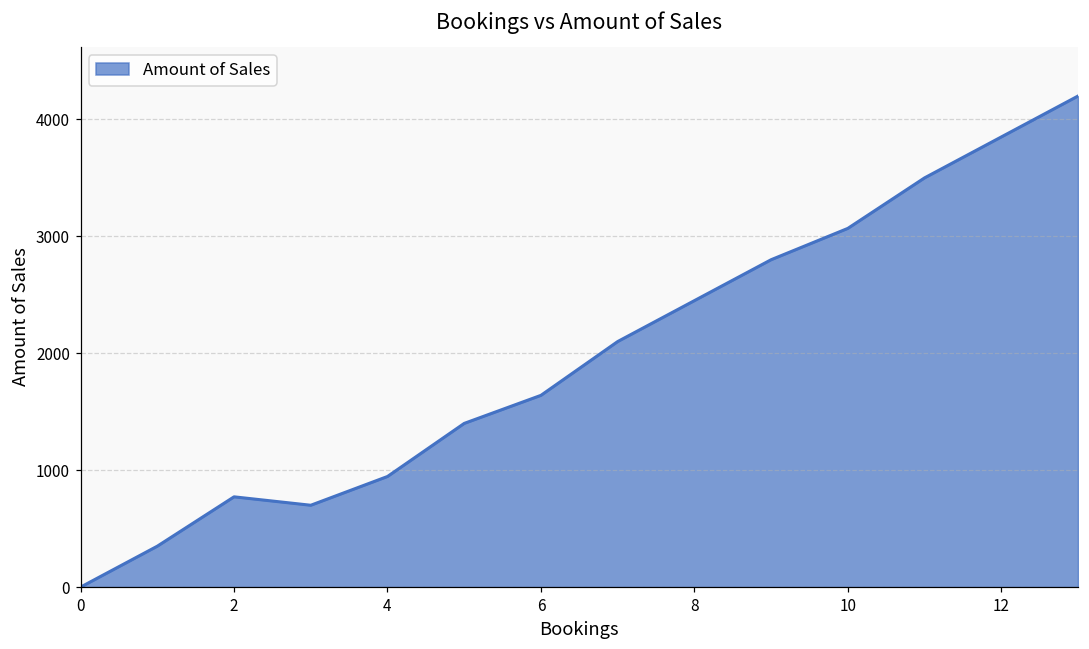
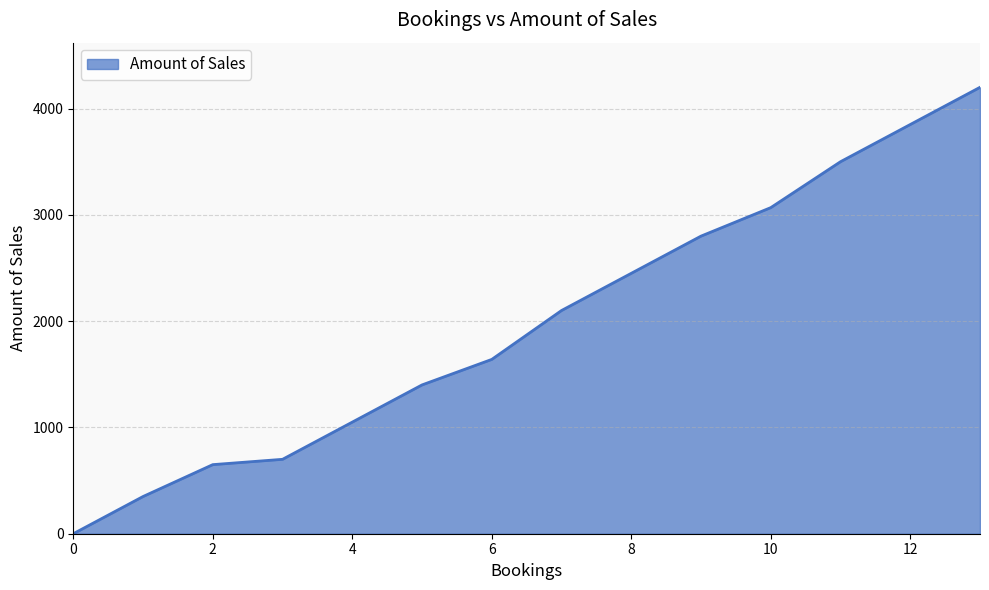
  {
    "0": 0,
-   "2": 770,
-   "4": 950,
+   "2": 650,
+   "4": 1050,
    "6": 1640,
    "8": 2450,
    "10": 3070,
    "12": 3850
  }
